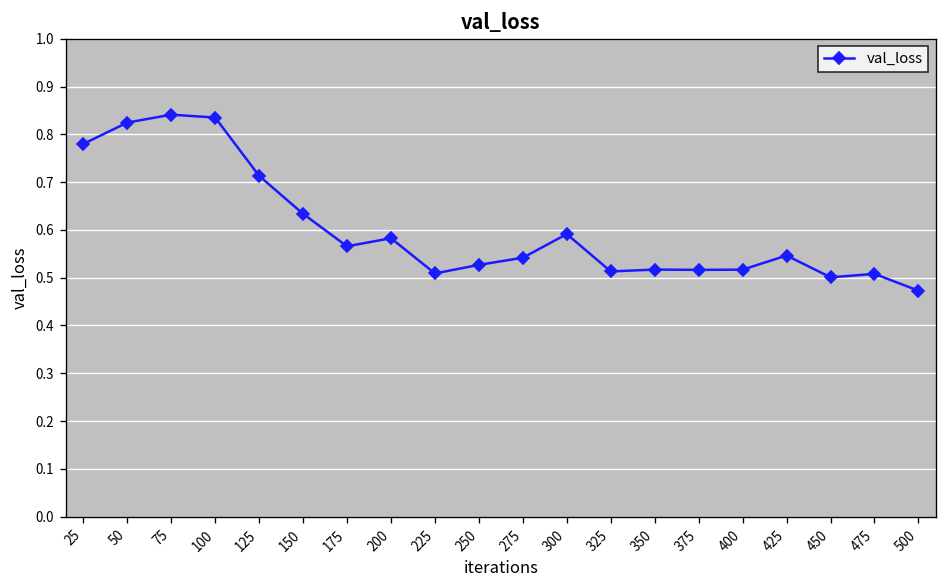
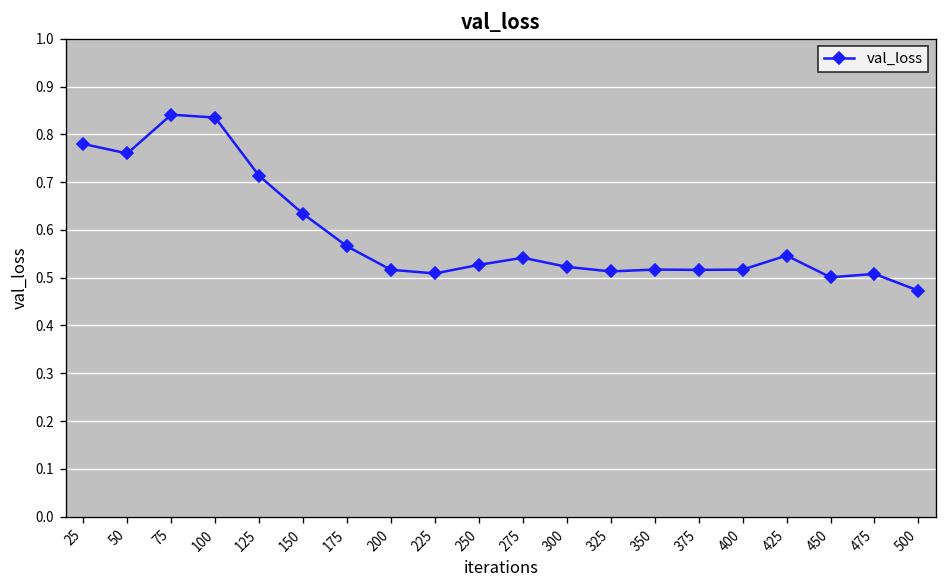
  {
    "25": 0.78,
-   "50": 0.82,
+   "50": 0.76,
    "75": 0.84,
    "100": 0.84,
    "125": 0.71,
    "150": 0.63,
    "175": 0.57,
-   "200": 0.58,
+   "200": 0.52,
    "225": 0.51,
    "250": 0.53,
    "275": 0.54,
-   "300": 0.59,
+   "300": 0.52,
    "325": 0.51,
    "350": 0.52,
    "375": 0.52,
    "400": 0.52,
    "425": 0.55,
    "450": 0.50,
    "475": 0.51,
    "500": 0.47
  }
